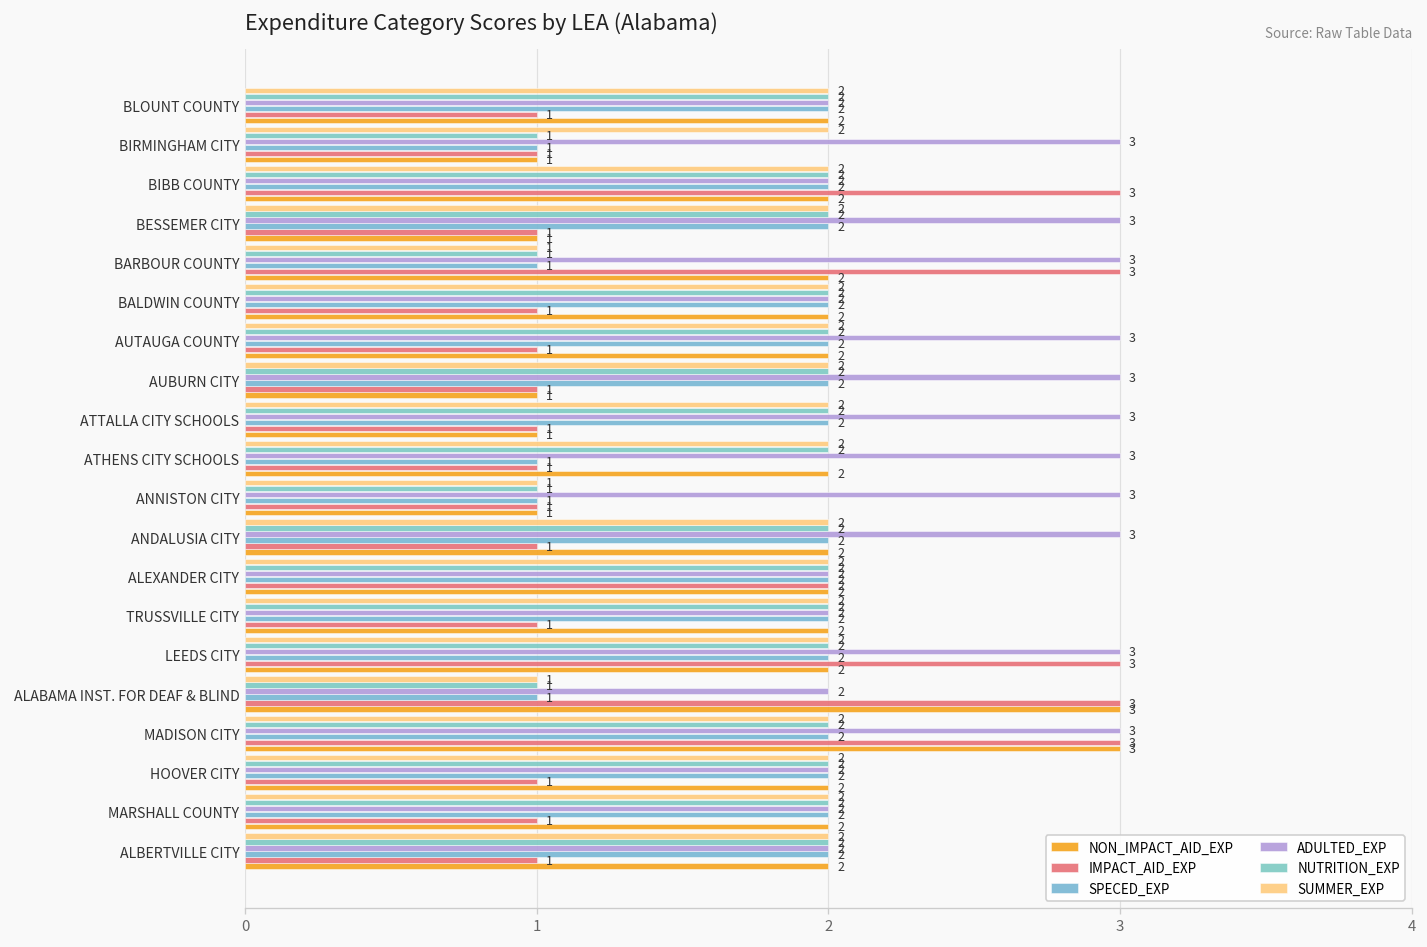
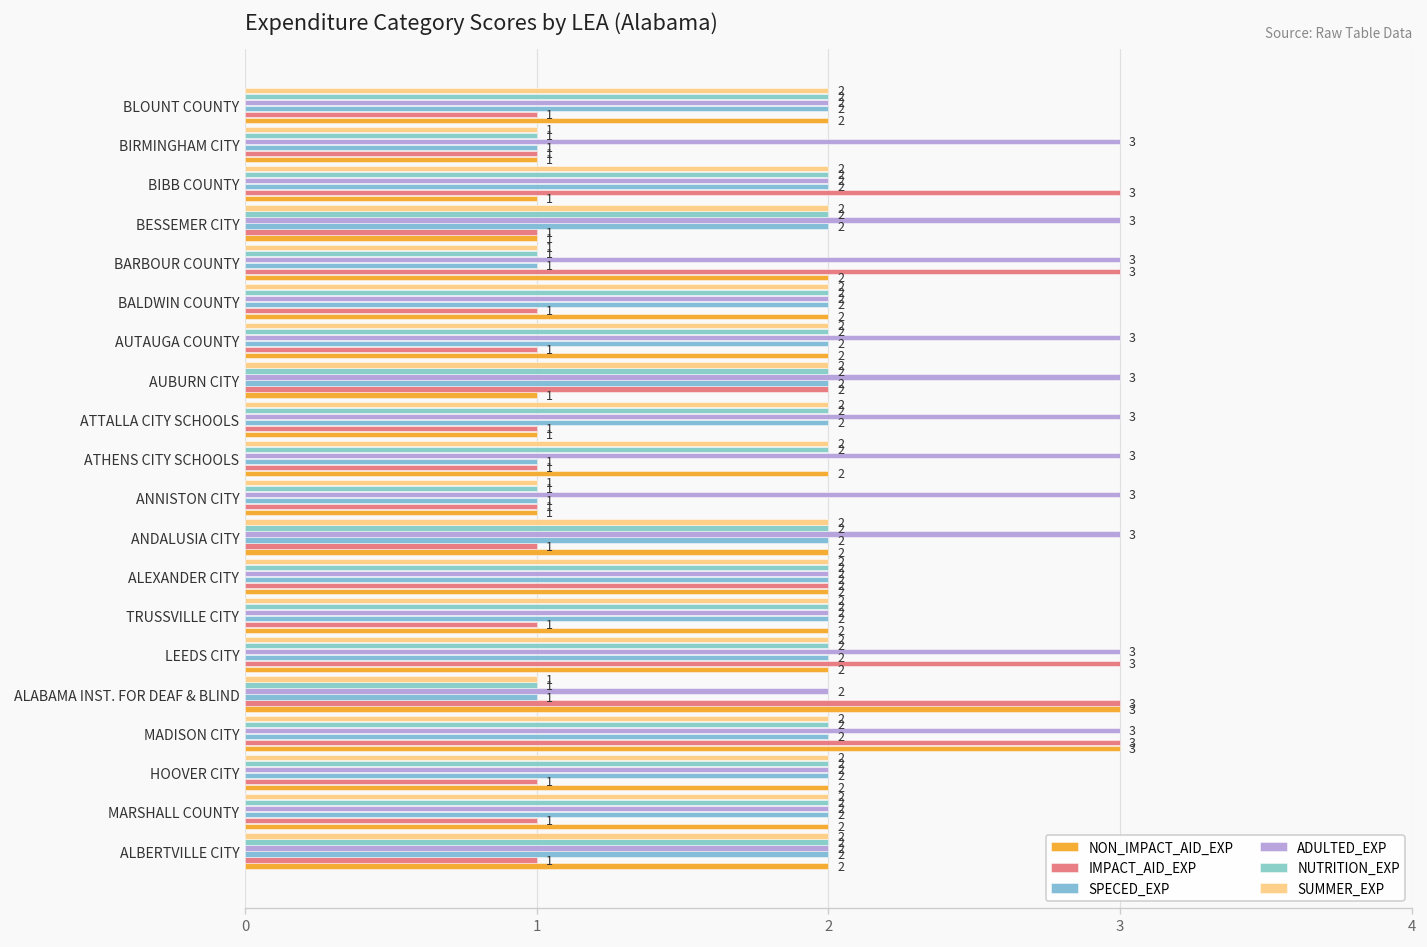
  {
    "NON_IMPACT_AID_EXP": {
      "BLOUNT COUNTY": 2,
-     "BIBB COUNTY": 2,
+     "BIBB COUNTY": 1,
      "AUBURN CITY": 1,
      "ATHENS CITY SCHOOLS": 2,
      "LEEDS CITY": 2,
      "ALBERTVILLE CITY": 2
    },
    "IMPACT_AID_EXP": {
      "BLOUNT COUNTY": 1,
      "BIBB COUNTY": 3,
      "BARBOUR COUNTY": 3,
      "BALDWIN COUNTY": 1,
      "AUTAUGA COUNTY": 1,
-     "AUBURN CITY": 1,
+     "AUBURN CITY": 2,
      "ANDALUSIA CITY": 1,
      "TRUSSVILLE CITY": 1,
      "LEEDS CITY": 3,
      "HOOVER CITY": 1,
      "MARSHALL COUNTY": 1,
      "ALBERTVILLE CITY": 1
    },
    "ADULTED_EXP": {
      "BIRMINGHAM CITY": 3,
      "BESSEMER CITY": 3,
      "BARBOUR COUNTY": 3,
      "AUTAUGA COUNTY": 3,
      "AUBURN CITY": 3,
      "ATTALLA CITY SCHOOLS": 3,
      "ATHENS CITY SCHOOLS": 3,
      "ANNISTON CITY": 3,
      "ANDALUSIA CITY": 3,
      "LEEDS CITY": 3,
      "ALABAMA INST. FOR DEAF & BLIND": 2,
      "MADISON CITY": 3
    },
    "SUMMER_EXP": {
-     "BIRMINGHAM CITY": 2
+     "BIRMINGHAM CITY": 1
    }
  }
